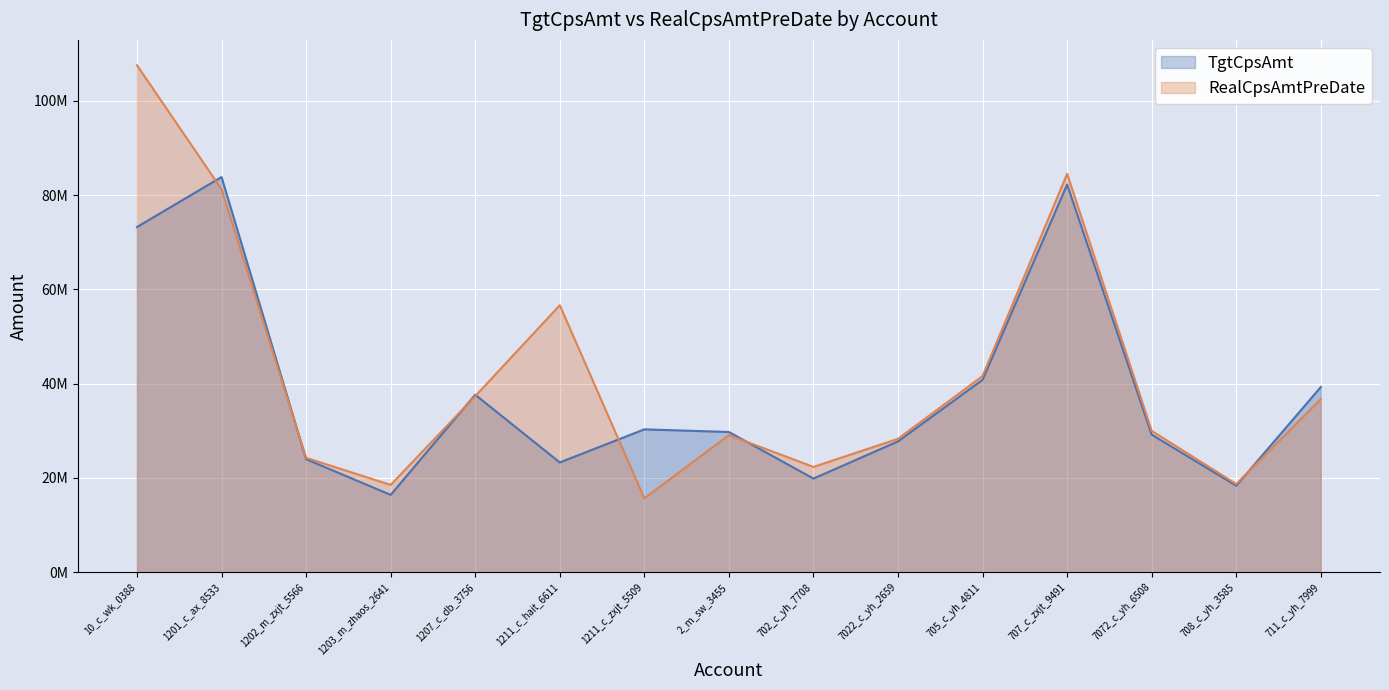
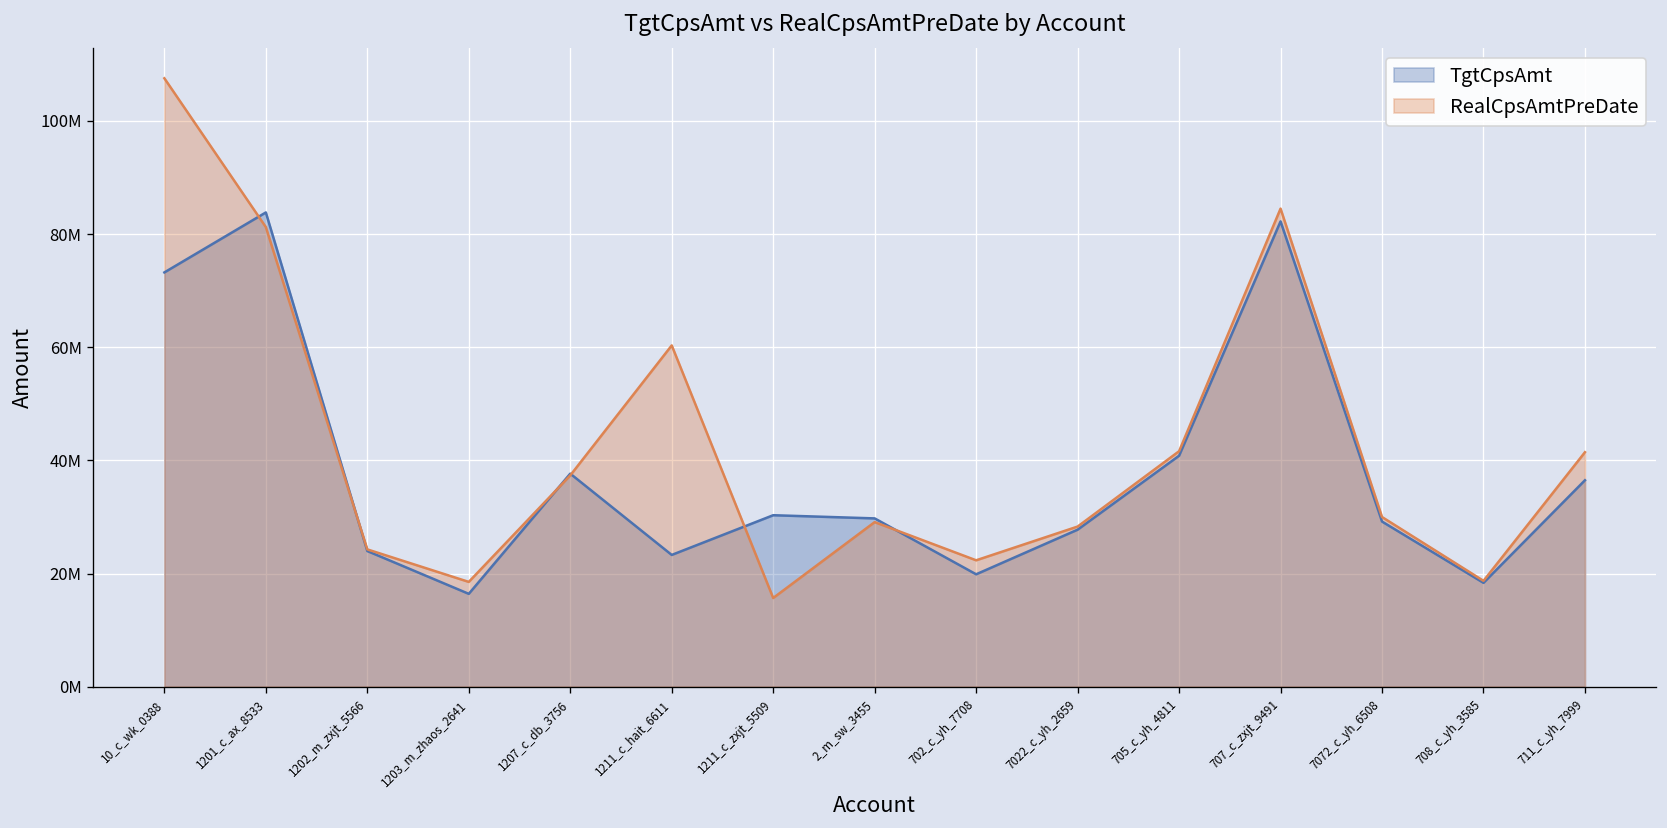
  {
    "TgtCpsAmt": {
      "10_c_wk_0388": 73000000,
      "1201_c_ax_8533": 84000000,
      "1203_m_zhaos_2641": 16000000,
      "1211_c_hait_6611": 23000000,
      "1211_c_zxjt_5509": 30000000,
      "2_m_sw_3455": 30000000,
      "702_c_yh_7708": 20000000,
      "7022_c_yh_2659": 28000000,
      "705_c_yh_4811": 41000000,
      "707_c_zxjt_9491": 82000000,
      "7072_c_yh_6508": 29000000,
-     "711_c_yh_7999": 39000000
+     "711_c_yh_7999": 36000000
    },
    "RealCpsAmtPreDate": {
      "10_c_wk_0388": 108000000,
      "1201_c_ax_8533": 81000000,
      "1203_m_zhaos_2641": 19000000,
-     "1211_c_hait_6611": 57000000,
+     "1211_c_hait_6611": 60000000,
      "1211_c_zxjt_5509": 16000000,
      "2_m_sw_3455": 29000000,
      "702_c_yh_7708": 22000000,
      "7022_c_yh_2659": 28000000,
      "705_c_yh_4811": 42000000,
      "707_c_zxjt_9491": 85000000,
      "7072_c_yh_6508": 30000000,
-     "711_c_yh_7999": 37000000
+     "711_c_yh_7999": 41000000
    }
  }
